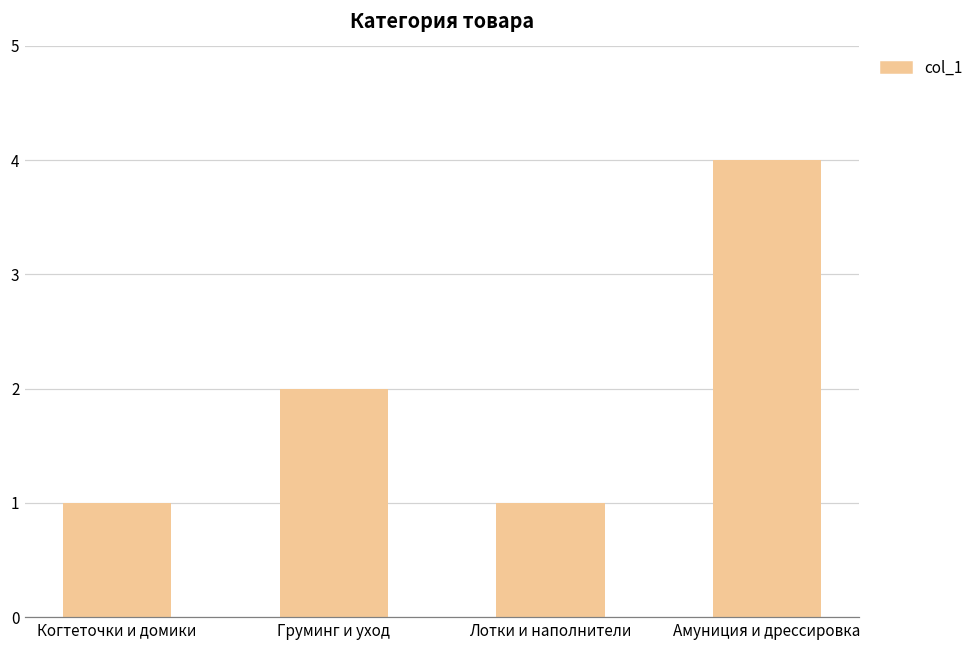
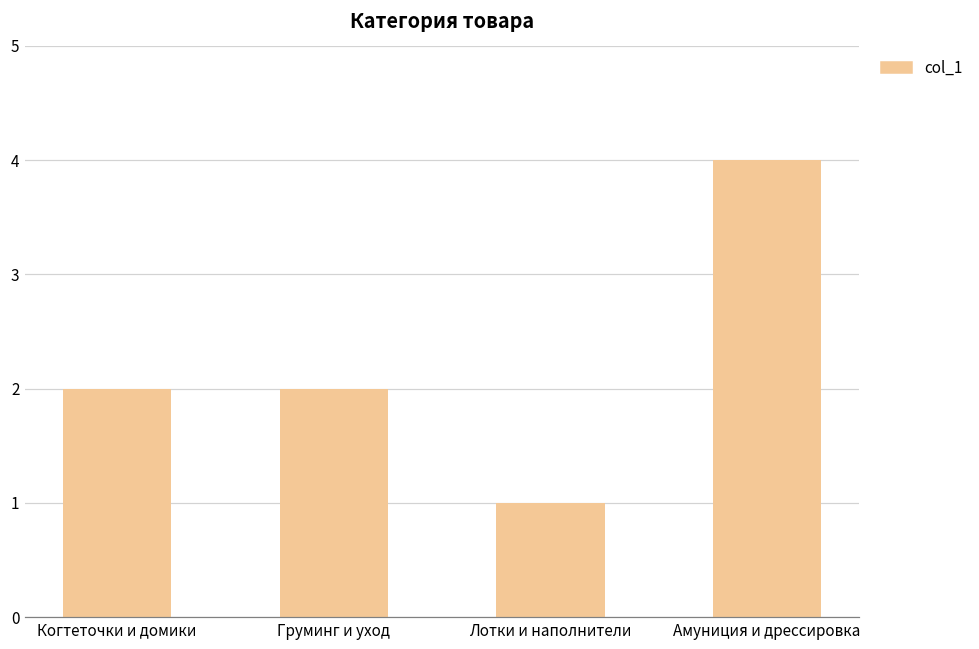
  {
-   "Когтеточки и домики": 1,
+   "Когтеточки и домики": 2,
    "Груминг и уход": 2,
    "Лотки и наполнители": 1,
    "Амуниция и дрессировка": 4
  }
